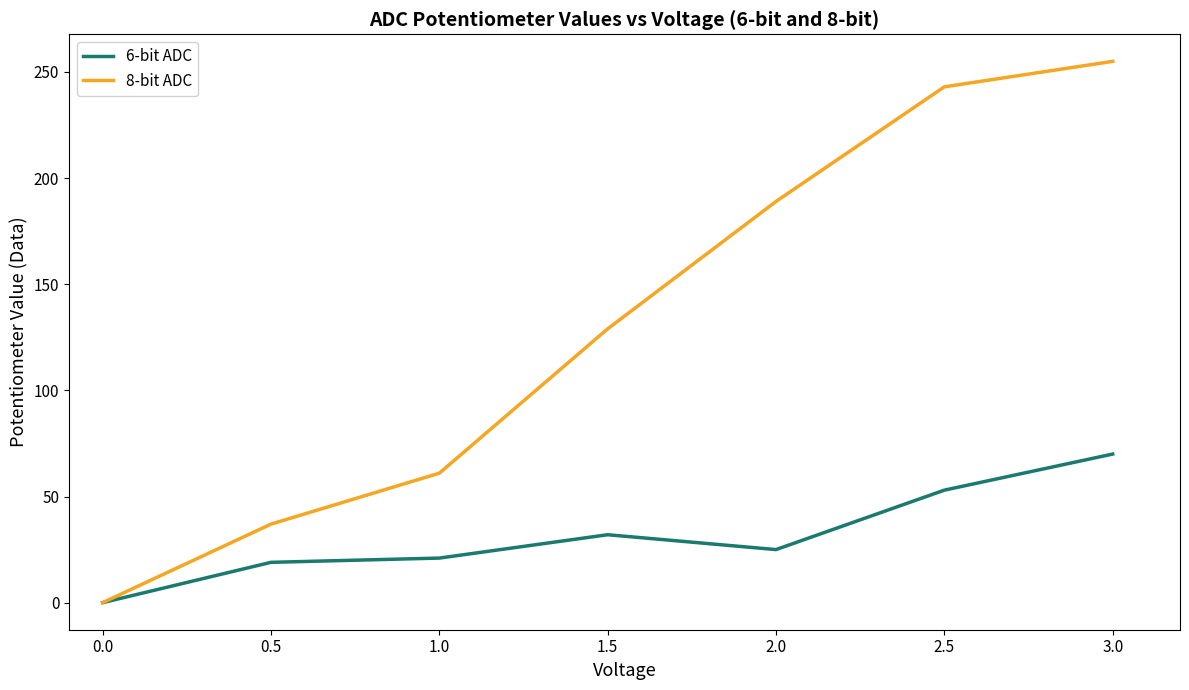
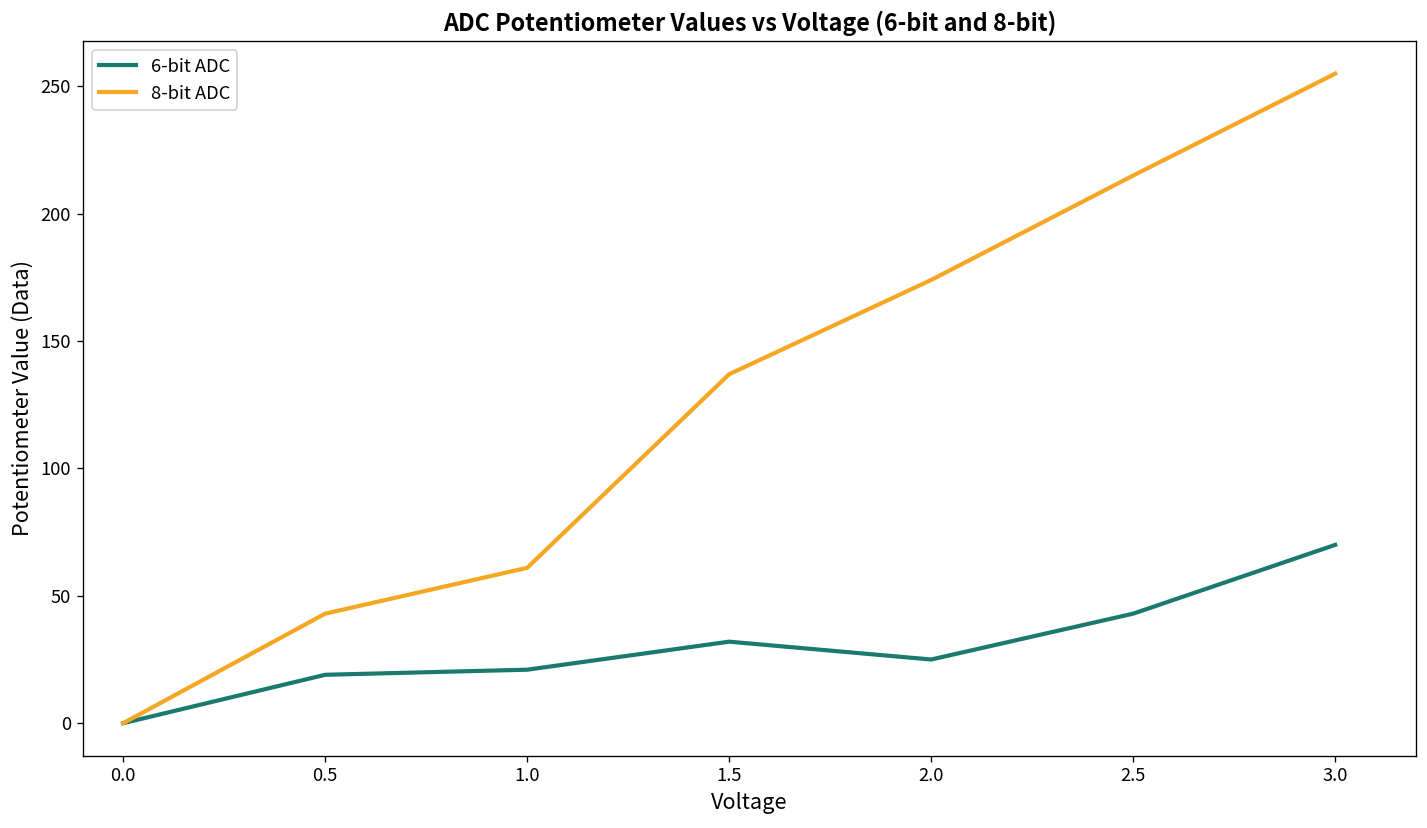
  {
    "6-bit ADC": {
      "0.5": 19,
      "1.0": 21,
      "1.5": 32,
      "2.0": 25,
-     "2.5": 53,
+     "2.5": 43,
      "3.0": 70
    },
    "8-bit ADC": {
-     "0.5": 37,
+     "0.5": 43,
      "1.0": 61,
-     "1.5": 129,
-     "2.0": 189,
-     "2.5": 243,
+     "1.5": 137,
+     "2.0": 174,
+     "2.5": 215,
      "3.0": 255
    }
  }
